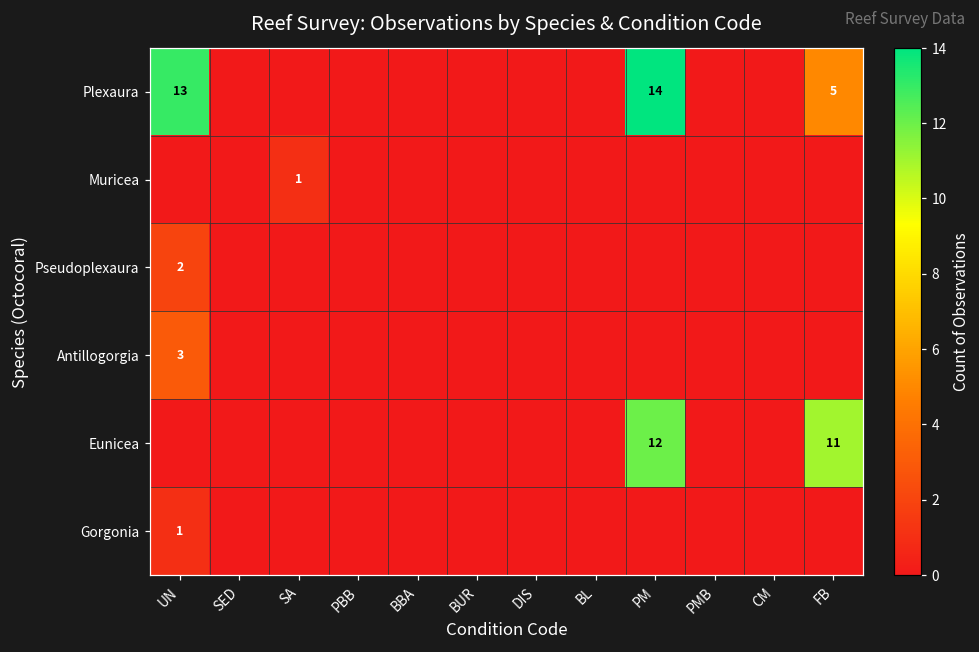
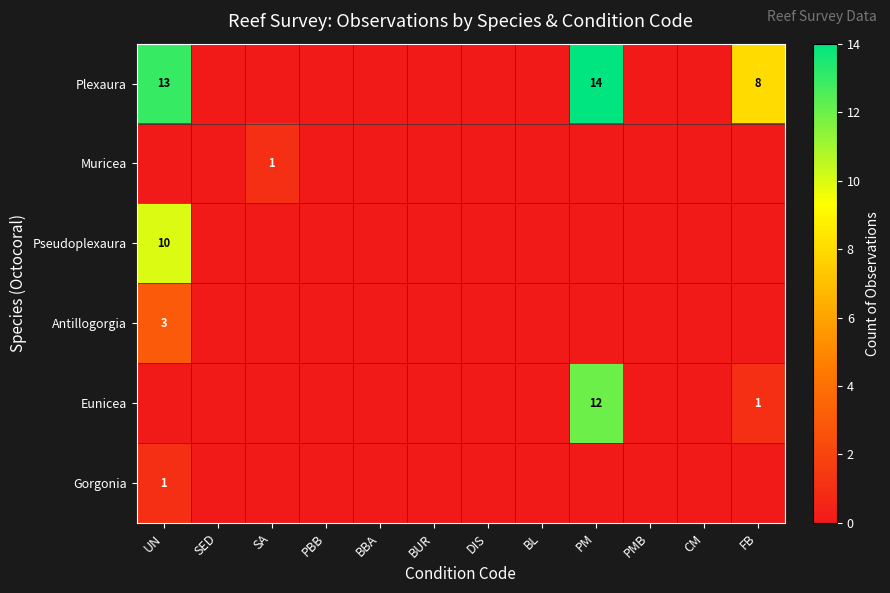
  {
    "Plexaura": {
      "UN": 13,
      "PM": 14,
-     "FB": 5
+     "FB": 8
    },
    "Muricea": {
      "SA": 1
    },
    "Pseudoplexaura": {
-     "UN": 2
+     "UN": 10
    },
    "Antillogorgia": {
      "UN": 3
    },
    "Eunicea": {
      "PM": 12,
-     "FB": 11
+     "FB": 1
    },
    "Gorgonia": {
      "UN": 1
    }
  }
